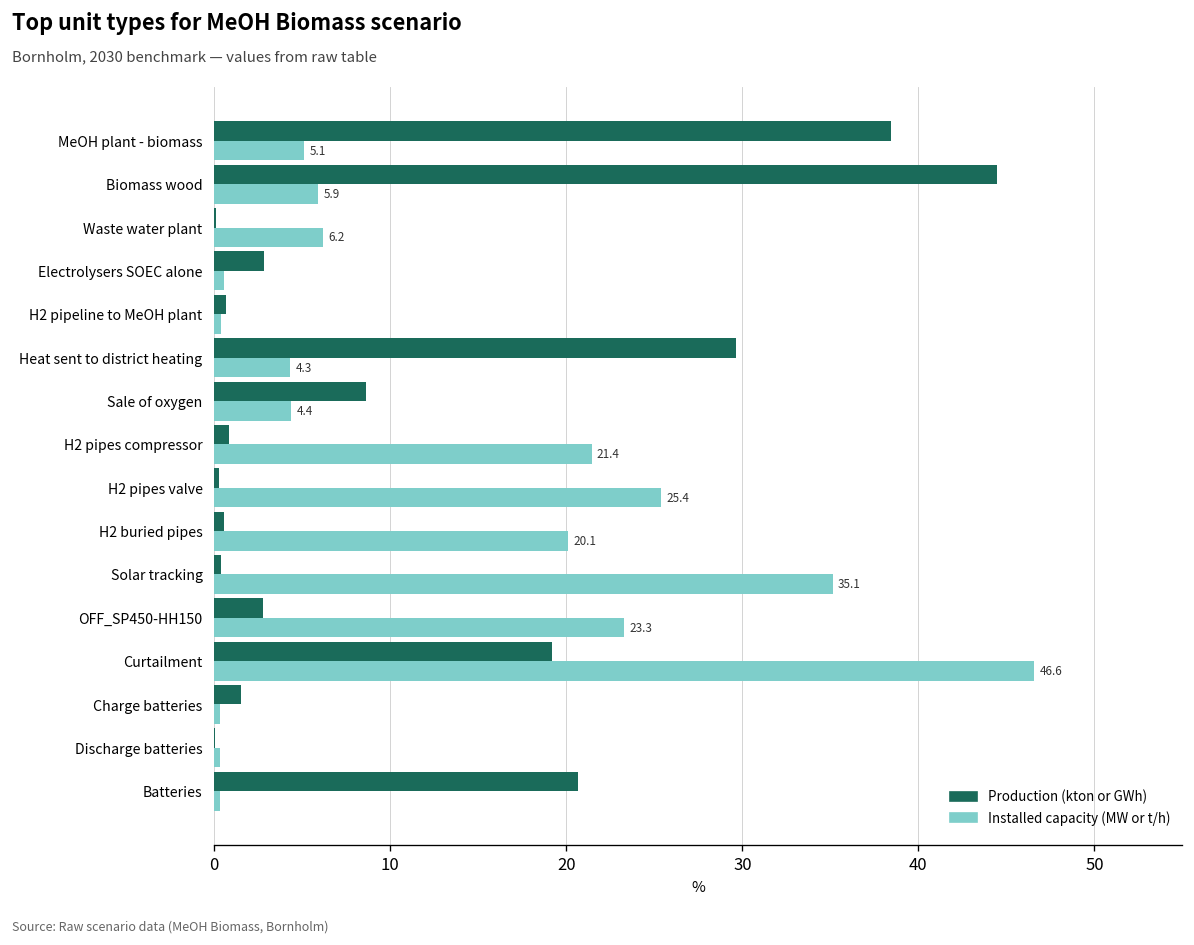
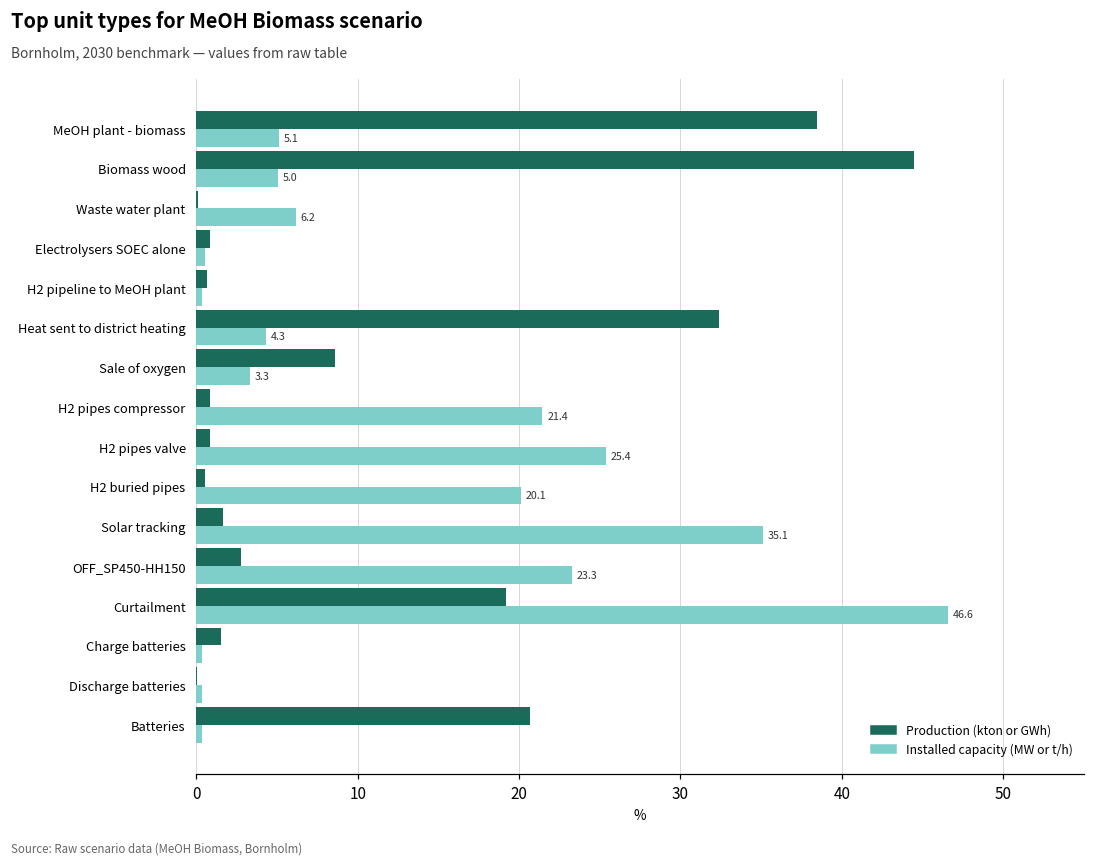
  {
    "Production (kton or GWh)": {
      "MeOH plant - biomass": 38.4,
      "Biomass wood": 44.5,
-     "Electrolysers SOEC alone": 2.8,
+     "Electrolysers SOEC alone": 0.8,
      "H2 pipeline to MeOH plant": 0.7,
-     "Heat sent to district heating": 29.6,
+     "Heat sent to district heating": 32.4,
      "Sale of oxygen": 8.6,
      "H2 pipes compressor": 0.9,
-     "H2 pipes valve": 0.3,
+     "H2 pipes valve": 0.9,
      "H2 buried pipes": 0.6,
-     "Solar tracking": 0.4,
+     "Solar tracking": 1.7,
      "OFF_SP450-HH150": 2.8,
      "Curtailment": 19.2,
      "Charge batteries": 1.5,
      "Batteries": 20.7
    },
    "Installed capacity (MW or t/h)": {
      "MeOH plant - biomass": 5.1,
-     "Biomass wood": 5.9,
+     "Biomass wood": 5.0,
      "Waste water plant": 6.2,
      "Heat sent to district heating": 4.3,
-     "Sale of oxygen": 4.4,
+     "Sale of oxygen": 3.3,
      "H2 pipes compressor": 21.4,
      "H2 pipes valve": 25.4,
      "H2 buried pipes": 20.1,
      "Solar tracking": 35.1,
      "OFF_SP450-HH150": 23.3,
      "Curtailment": 46.6
    }
  }
